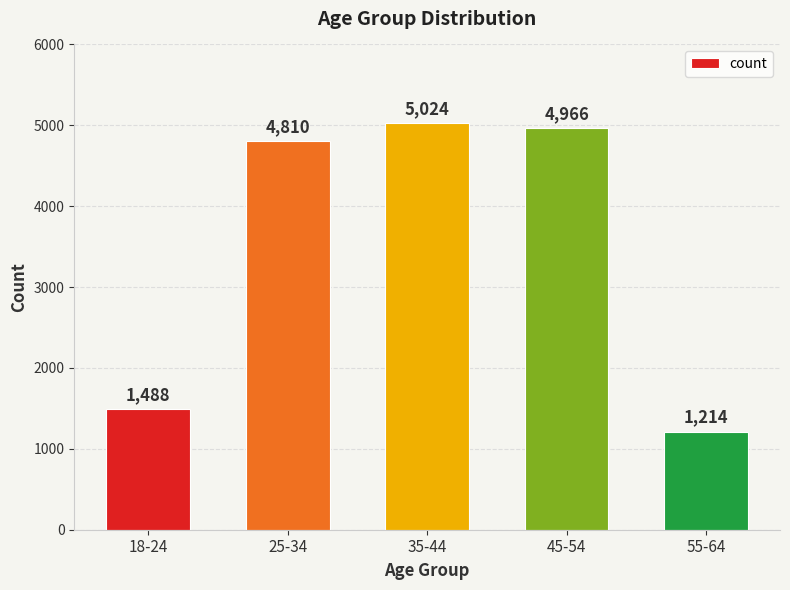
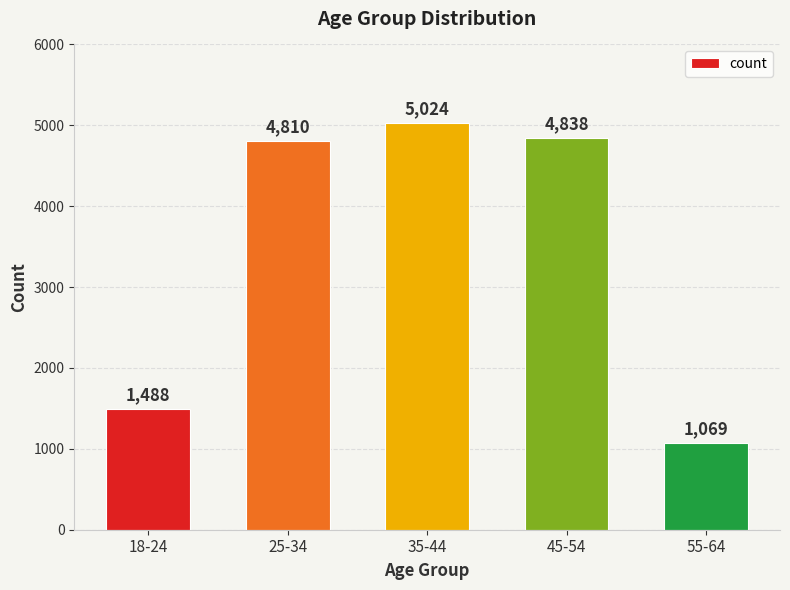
  {
    "18-24": "1,488",
    "25-34": "4,810",
    "35-44": "5,024",
-   "45-54": "4,966",
-   "55-64": "1,214"
+   "45-54": "4,838",
+   "55-64": "1,069"
  }
